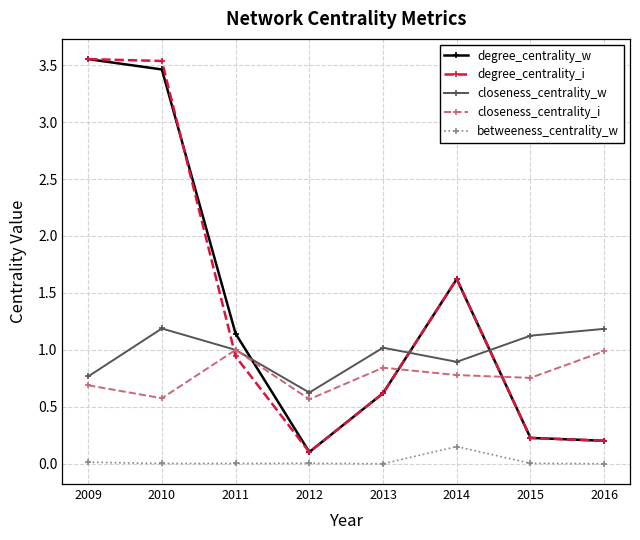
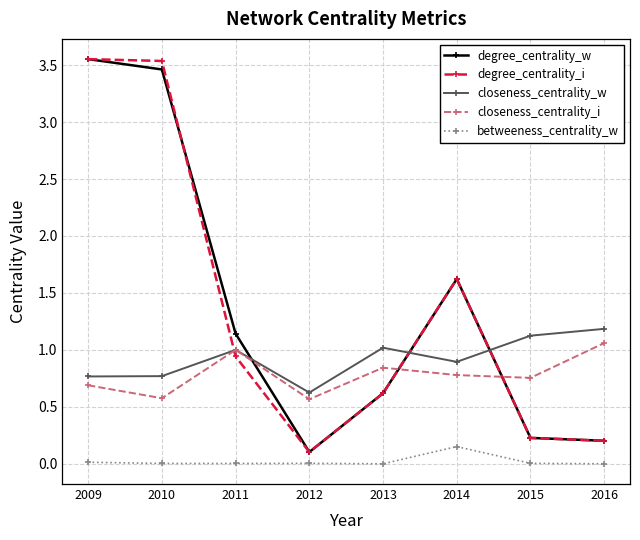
  {
    "degree_centrality_w": {
      "2010": 3.46,
      "2011": 1.14
    },
    "degree_centrality_i": {
      "2010": 3.54,
      "2011": 0.94
    },
    "closeness_centrality_w": {
      "2009": 0.77,
-     "2010": 1.19,
+     "2010": 0.77,
      "2012": 0.63,
      "2013": 1.02,
      "2014": 0.90,
      "2015": 1.12,
      "2016": 1.18
    },
    "closeness_centrality_i": {
      "2009": 0.69,
      "2010": 0.58,
      "2012": 0.57,
      "2013": 0.84,
      "2014": 0.78,
      "2015": 0.75,
-     "2016": 0.99
+     "2016": 1.06
    },
    "betweeness_centrality_w": {
      "2009": 0.01,
      "2010": 0.00,
      "2011": 0.00,
      "2012": 0.00,
      "2013": 0.00,
      "2014": 0.15,
      "2015": 0.00,
      "2016": 0.00
    }
  }
